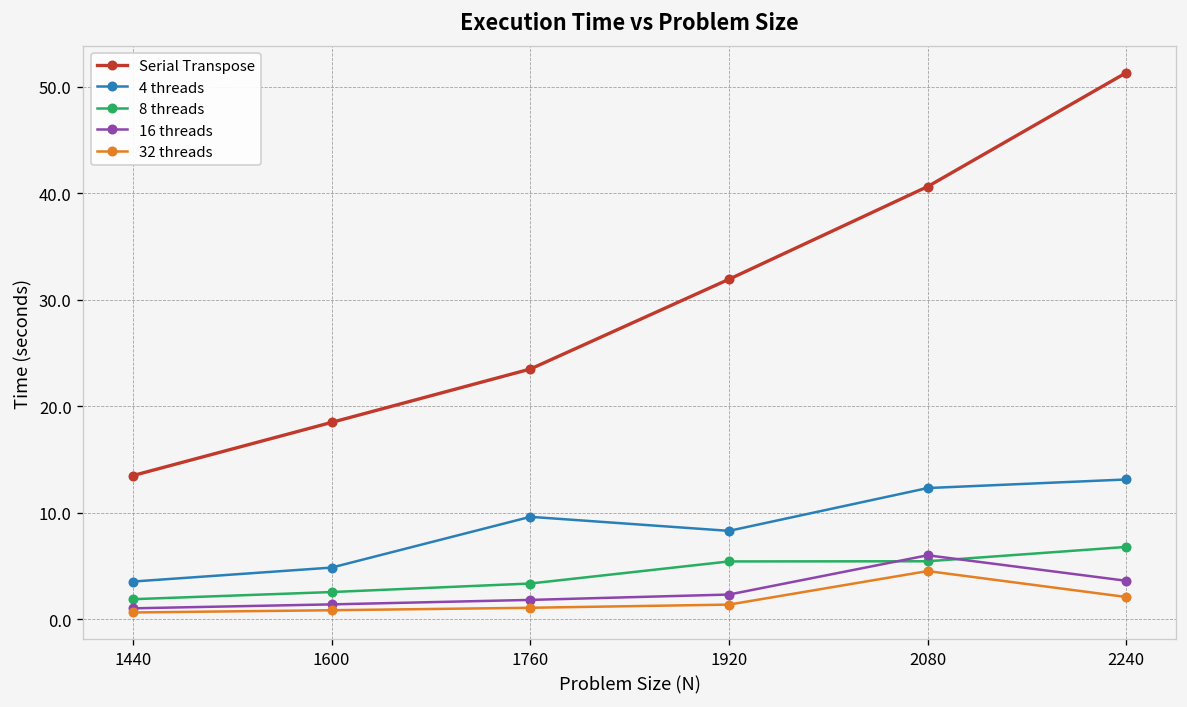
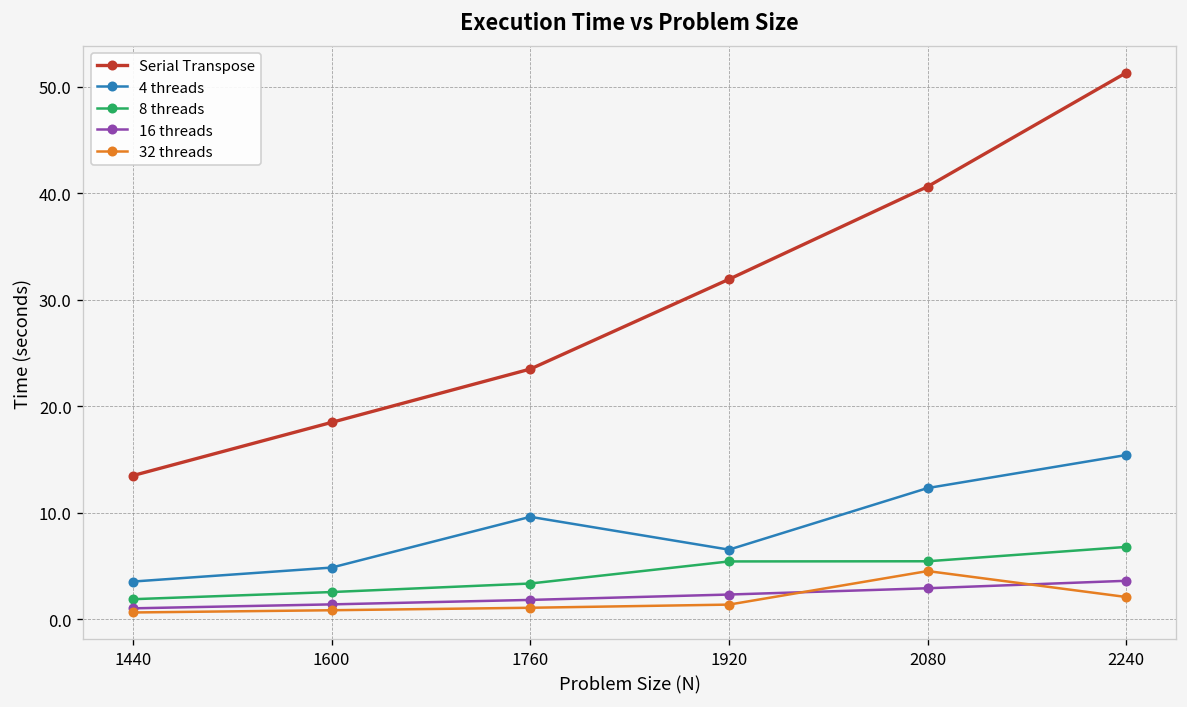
  {
    "Serial Transpose": {
      "1440": 14,
      "1600": 18,
      "1760": 24,
      "1920": 32,
      "2080": 41,
      "2240": 51
    },
    "4 threads": {
      "1440": 4,
      "1600": 5,
      "1760": 10,
-     "1920": 8,
+     "1920": 7,
      "2080": 12,
-     "2240": 13
+     "2240": 15
    },
    "8 threads": {
      "1440": 2,
      "1600": 3,
      "1760": 3,
      "1920": 5,
      "2080": 5,
      "2240": 7
    },
    "16 threads": {
      "1440": 1,
      "1600": 1,
      "1760": 2,
      "1920": 2,
-     "2080": 6,
+     "2080": 3,
      "2240": 4
    },
    "32 threads": {
      "1440": 1,
      "1600": 1,
      "1760": 1,
      "1920": 1,
      "2080": 5,
      "2240": 2
    }
  }
